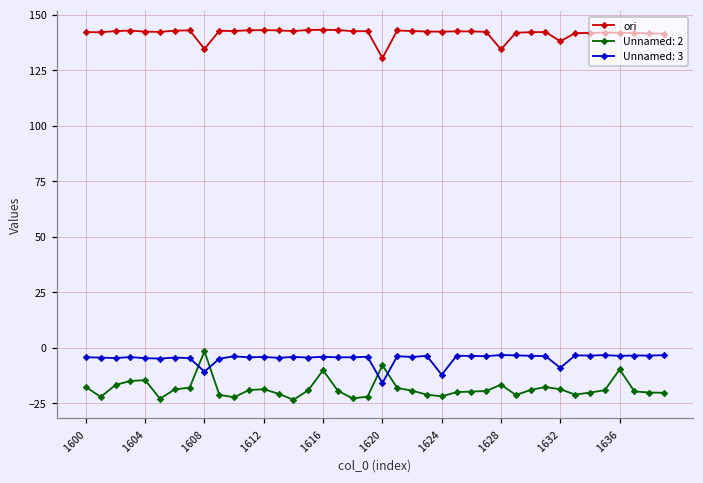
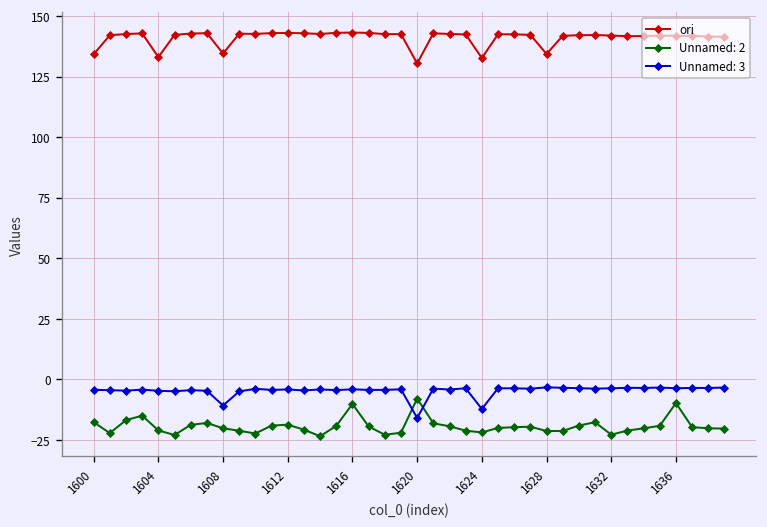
  {
    "ori": {
-     "1600": 142,
-     "1604": 142,
+     "1600": 134,
+     "1604": 133,
      "1608": 135,
      "1612": 143,
      "1616": 143,
      "1620": 130,
-     "1624": 142,
+     "1624": 133,
      "1628": 134,
-     "1632": 138
+     "1632": 142
    },
    "Unnamed: 2": {
      "1600": -18,
-     "1604": -15,
-     "1608": -2,
+     "1604": -21,
+     "1608": -20,
      "1612": -19,
      "1616": -10,
      "1620": -8,
      "1624": -22,
-     "1628": -17,
-     "1632": -19,
+     "1628": -21,
+     "1632": -23,
      "1636": -10
    },
    "Unnamed: 3": {
      "1600": -4,
      "1604": -5,
      "1608": -11,
      "1612": -4,
      "1616": -4,
      "1620": -16,
      "1624": -12,
      "1628": -3,
-     "1632": -9,
+     "1632": -4,
      "1636": -4
    }
  }
